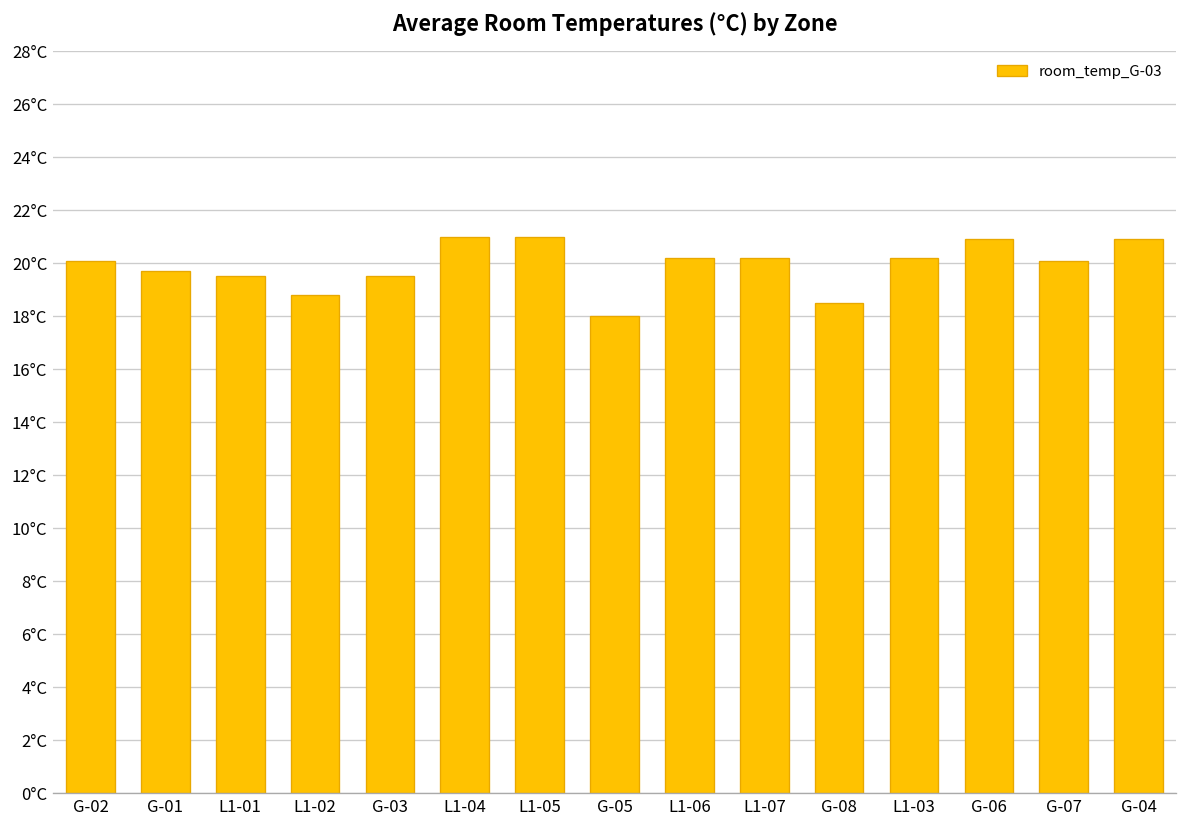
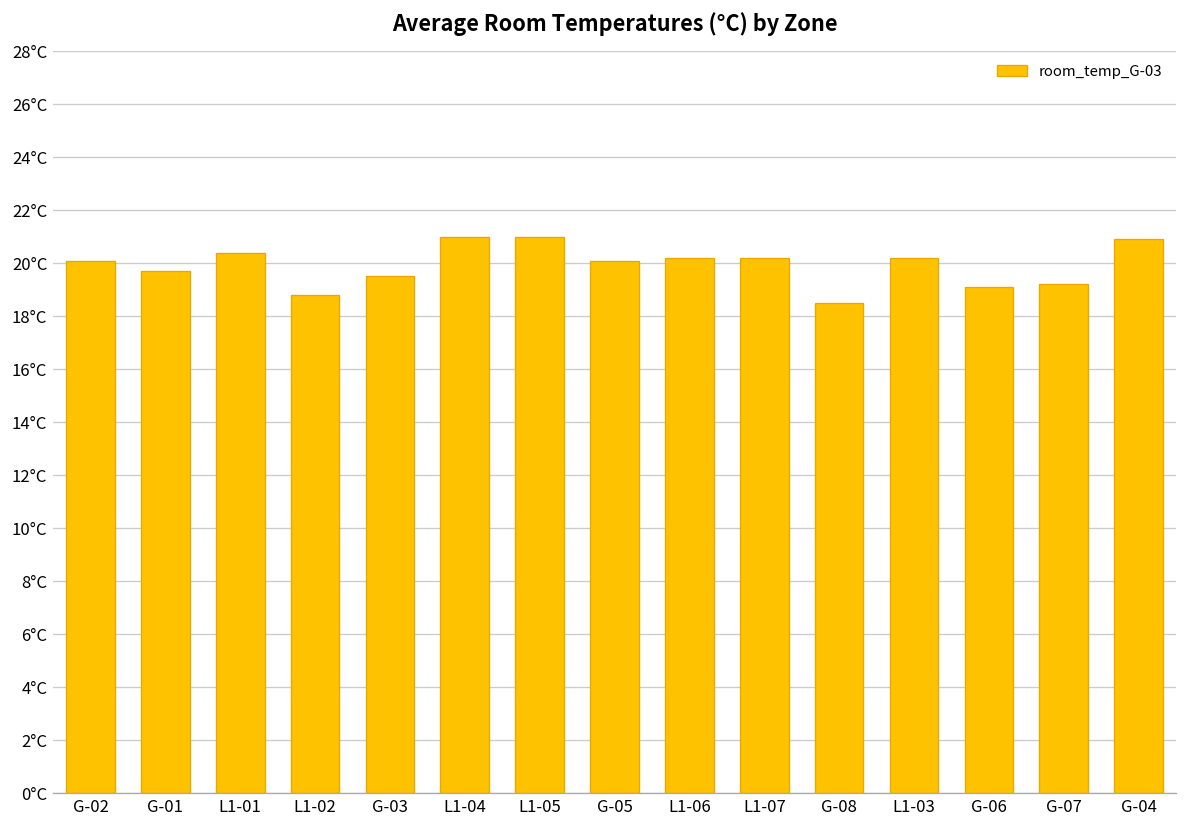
  {
    "G-02": "20.1°C",
    "G-01": "19.7°C",
-   "L1-01": "19.5°C",
+   "L1-01": "20.4°C",
    "L1-02": "18.8°C",
    "G-03": "19.5°C",
    "L1-04": "21.0°C",
    "L1-05": "21.0°C",
-   "G-05": "18.0°C",
+   "G-05": "20.1°C",
    "L1-06": "20.2°C",
    "L1-07": "20.2°C",
    "G-08": "18.5°C",
    "L1-03": "20.2°C",
-   "G-06": "20.9°C",
-   "G-07": "20.1°C",
+   "G-06": "19.1°C",
+   "G-07": "19.2°C",
    "G-04": "20.9°C"
  }
